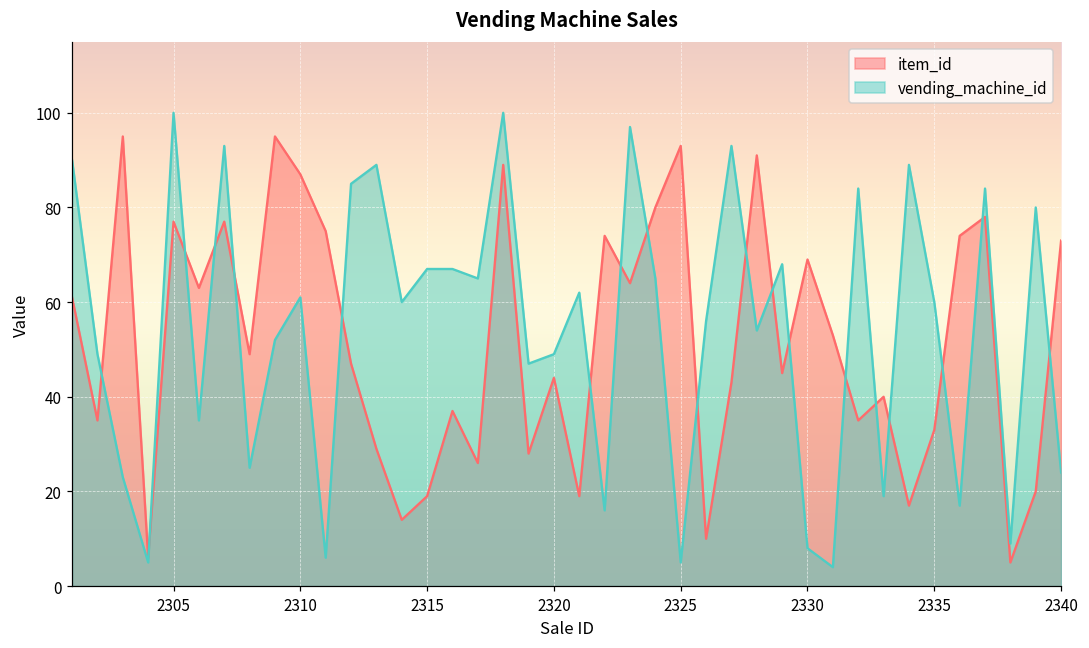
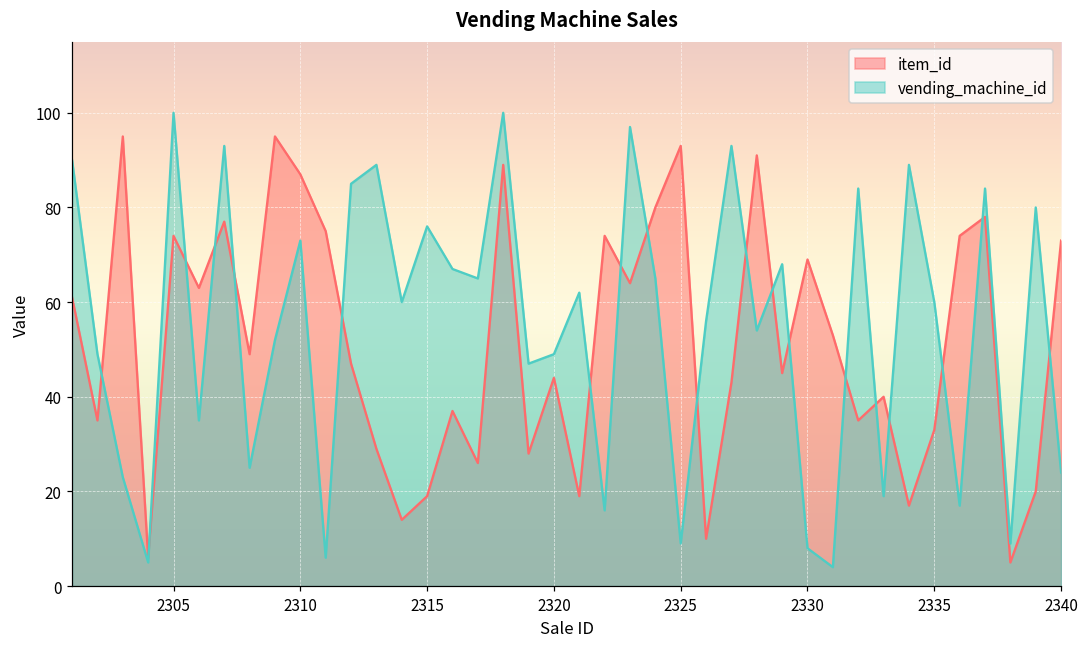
  {
    "item_id": {
-     "2305": 77,
+     "2305": 74,
      "2310": 87,
      "2315": 19,
      "2320": 44,
      "2325": 93,
      "2330": 69,
      "2335": 33,
      "2340": 73
    },
    "vending_machine_id": {
      "2305": 100,
-     "2310": 61,
-     "2315": 67,
+     "2310": 73,
+     "2315": 76,
      "2320": 49,
-     "2325": 5,
+     "2325": 9,
      "2330": 8,
      "2335": 60,
      "2340": 24
    }
  }
